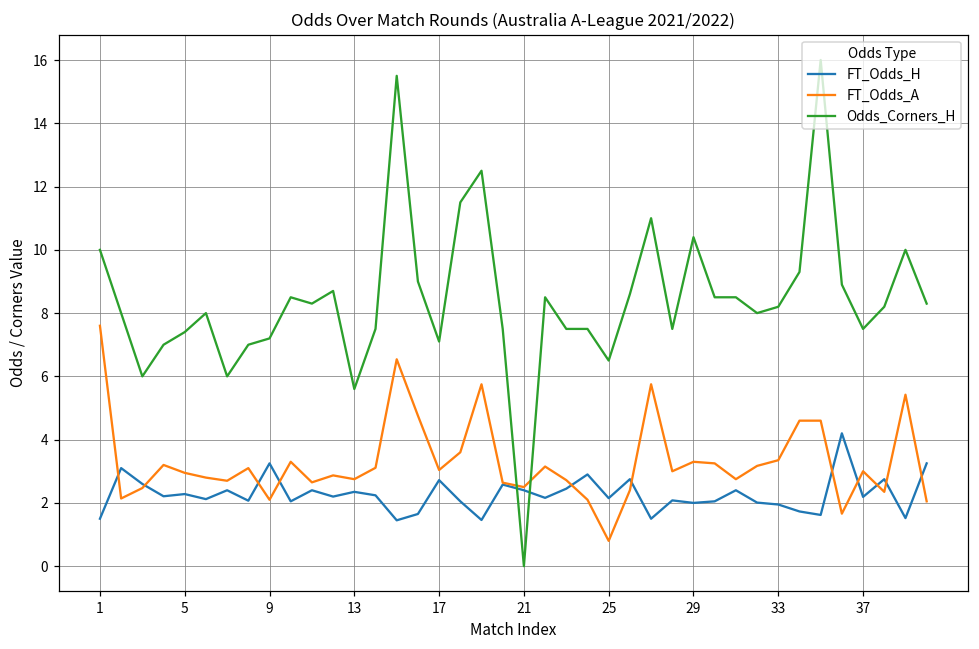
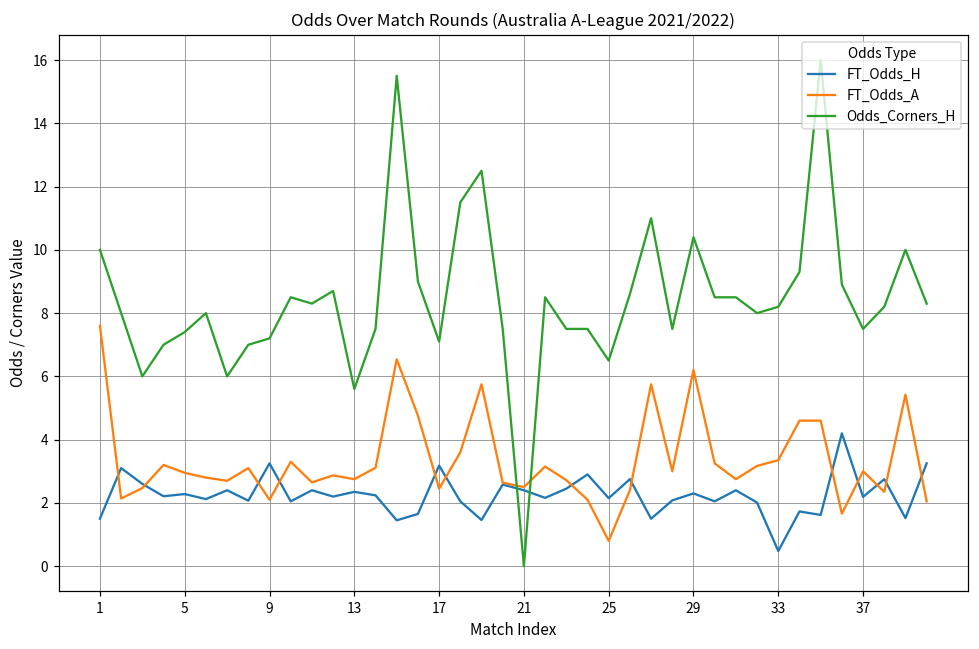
  {
    "FT_Odds_H": {
      "1": 1.5,
      "5": 2.3,
      "9": 3.3,
      "13": 2.4,
-     "17": 2.7,
+     "17": 3.2,
      "21": 2.4,
      "25": 2.2,
-     "29": 2.0,
-     "33": 2.0,
+     "29": 2.3,
+     "33": 0.5,
      "37": 2.2
    },
    "FT_Odds_A": {
      "1": 7.6,
      "5": 3.0,
      "9": 2.1,
      "13": 2.8,
-     "17": 3.0,
+     "17": 2.5,
      "21": 2.5,
      "25": 0.8,
-     "29": 3.3,
+     "29": 6.2,
      "33": 3.4,
      "37": 3.0
    },
    "Odds_Corners_H": {
      "1": 10.0,
      "5": 7.4,
      "9": 7.2,
      "13": 5.6,
      "17": 7.1,
      "21": 0.0,
      "25": 6.5,
      "29": 10.4,
      "33": 8.2,
      "37": 7.5
    }
  }
